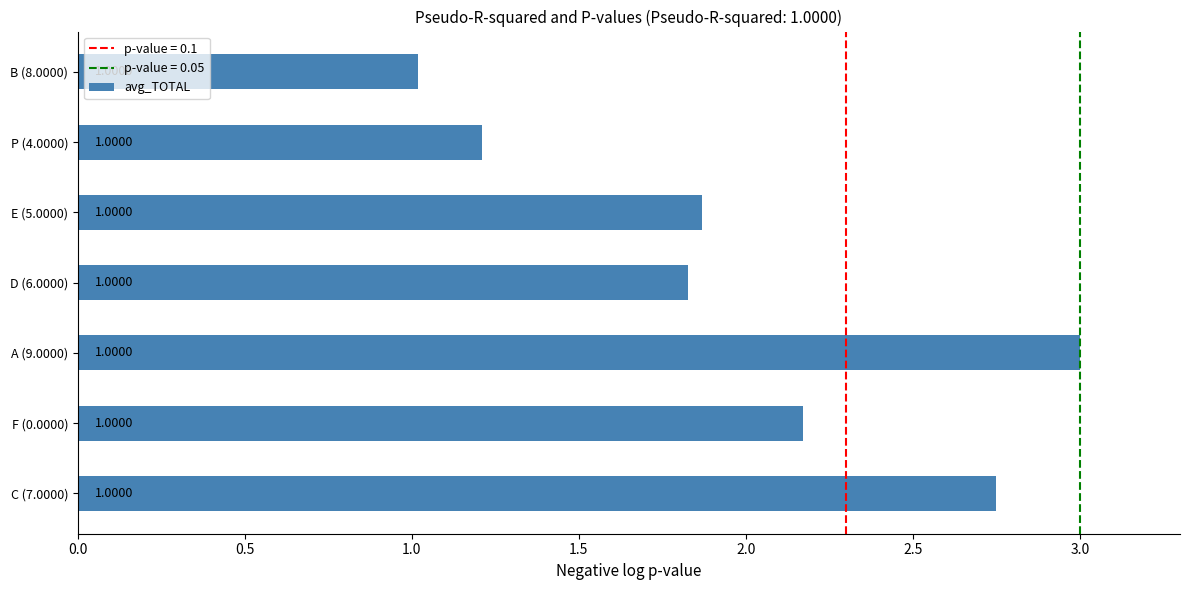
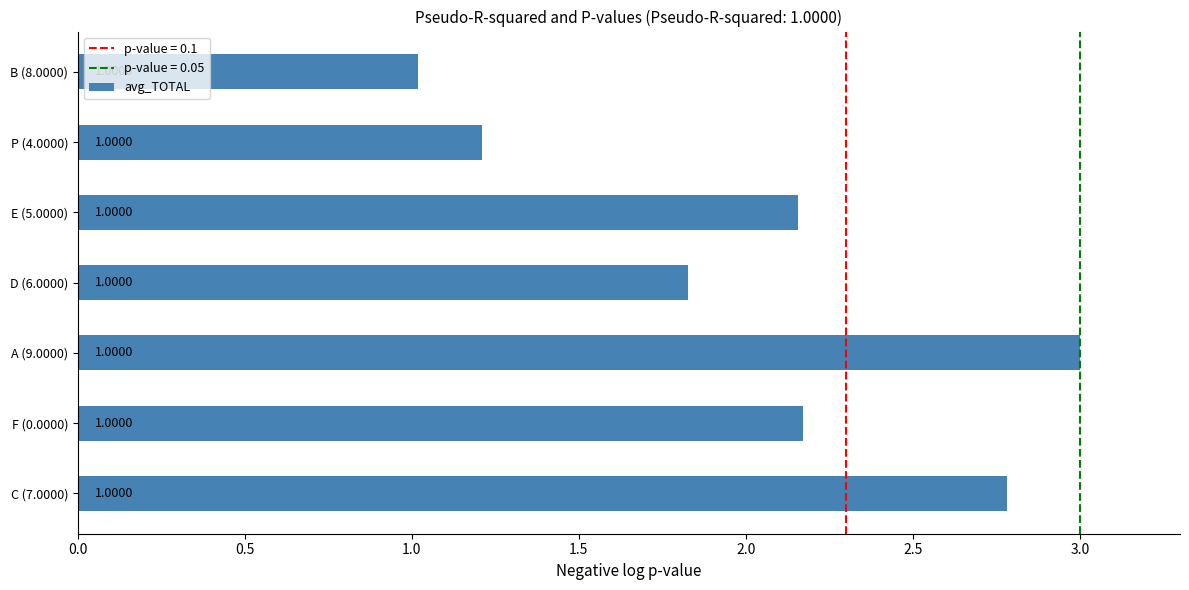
  {
-   "E (5.0000)": 1.87,
-   "C (7.0000)": 2.75
+   "E (5.0000)": 2.16,
+   "C (7.0000)": 2.78
  }
